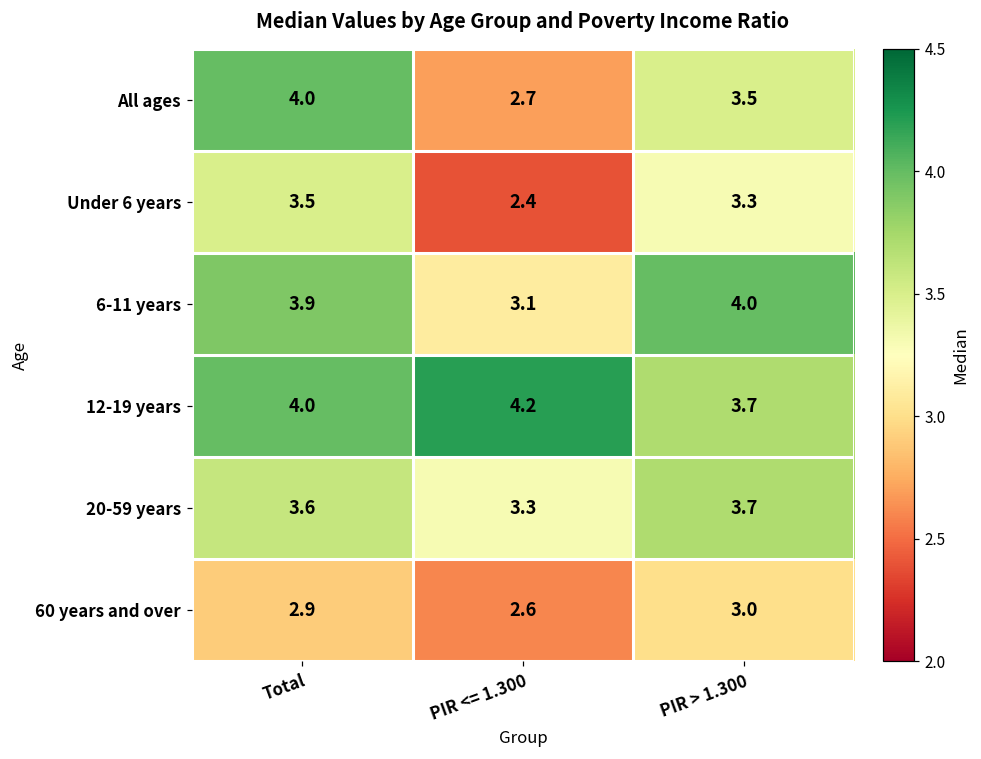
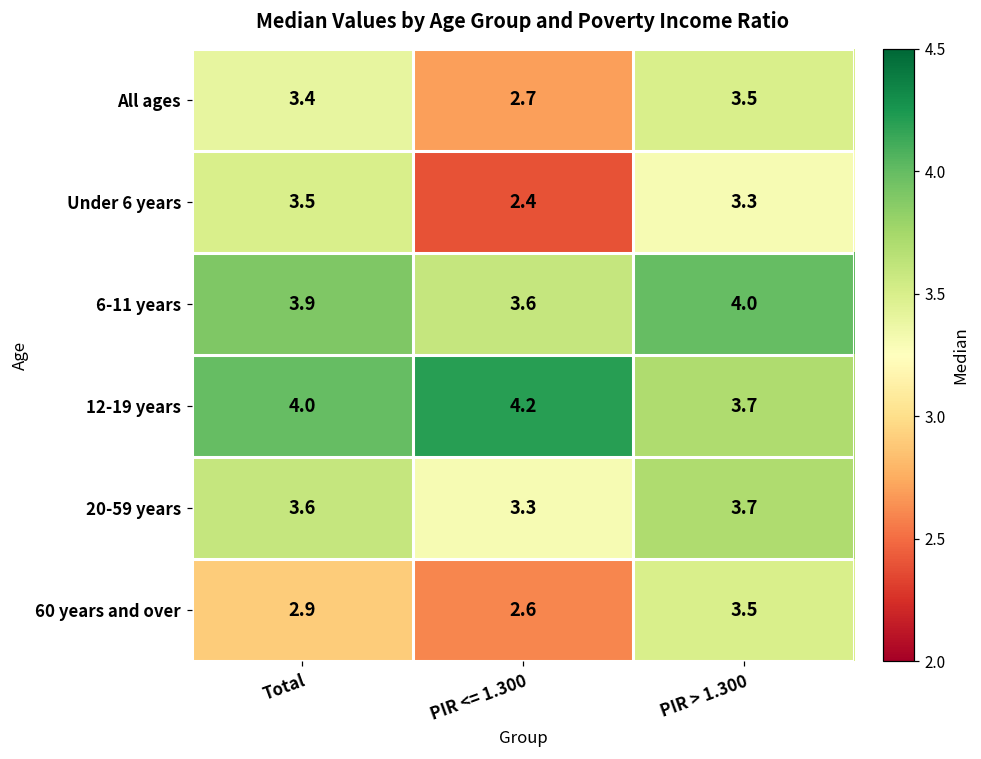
  {
    "All ages": {
-     "Total": 4.0,
+     "Total": 3.4,
      "PIR <= 1.300": 2.7,
      "PIR > 1.300": 3.5
    },
    "Under 6 years": {
      "Total": 3.5,
      "PIR <= 1.300": 2.4,
      "PIR > 1.300": 3.3
    },
    "6-11 years": {
      "Total": 3.9,
-     "PIR <= 1.300": 3.1,
+     "PIR <= 1.300": 3.6,
      "PIR > 1.300": 4.0
    },
    "12-19 years": {
      "Total": 4.0,
      "PIR <= 1.300": 4.2,
      "PIR > 1.300": 3.7
    },
    "20-59 years": {
      "Total": 3.6,
      "PIR <= 1.300": 3.3,
      "PIR > 1.300": 3.7
    },
    "60 years and over": {
      "Total": 2.9,
      "PIR <= 1.300": 2.6,
-     "PIR > 1.300": 3.0
+     "PIR > 1.300": 3.5
    }
  }
